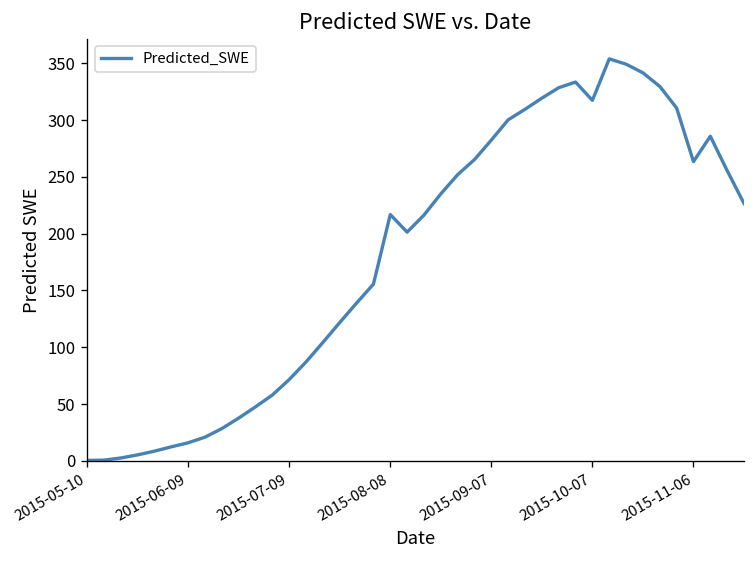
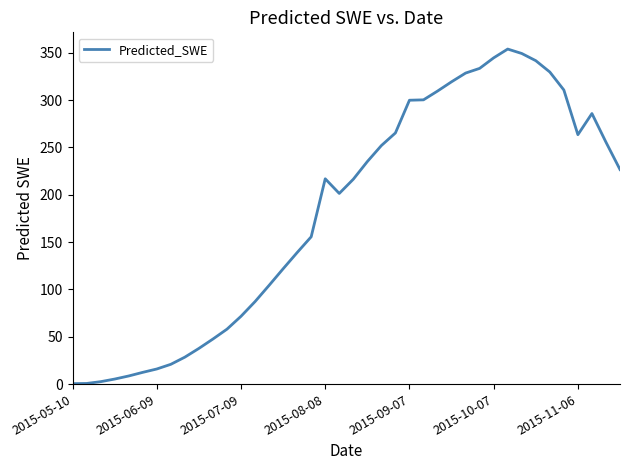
  {
    "2015-05-10": 0,
    "2015-06-09": 20,
    "2015-07-09": 70,
    "2015-08-08": 220,
-   "2015-09-07": 280,
-   "2015-10-07": 320,
+   "2015-09-07": 300,
+   "2015-10-07": 340,
    "2015-11-06": 260
  }
